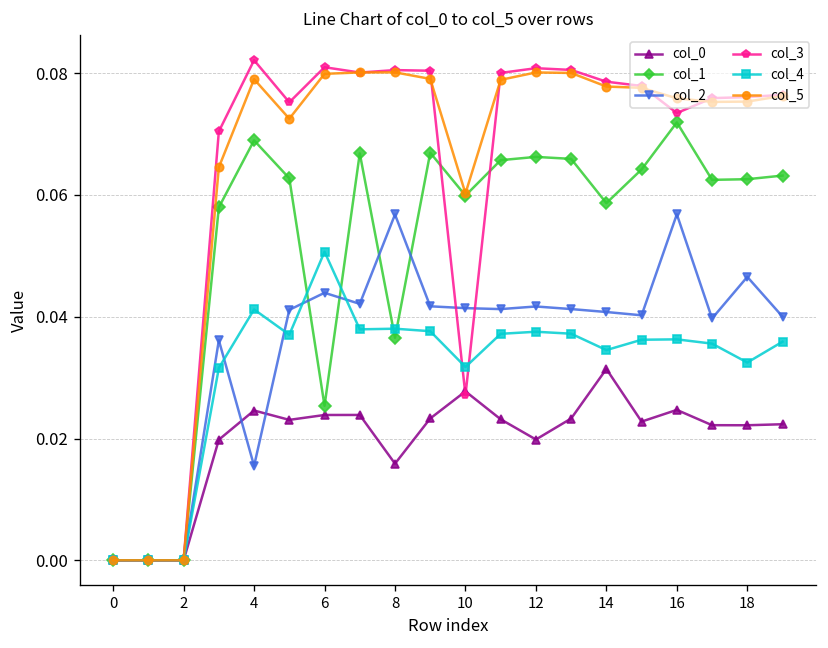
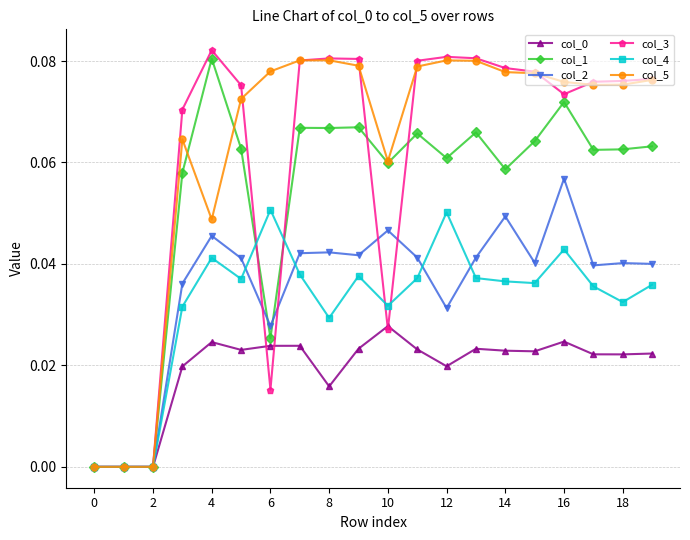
  {
    "col_0": {
      "4": 0.025,
      "6": 0.024,
      "8": 0.016,
      "10": 0.028,
      "12": 0.020,
-     "14": 0.031,
+     "14": 0.023,
      "16": 0.025,
      "18": 0.022
    },
    "col_1": {
-     "4": 0.069,
+     "4": 0.080,
      "6": 0.025,
-     "8": 0.037,
-     "12": 0.066,
+     "8": 0.067,
+     "12": 0.061,
      "14": 0.059,
      "16": 0.072,
      "18": 0.063
    },
    "col_2": {
-     "4": 0.016,
-     "6": 0.044,
-     "8": 0.057,
-     "10": 0.041,
-     "12": 0.042,
-     "14": 0.041,
+     "4": 0.046,
+     "6": 0.028,
+     "8": 0.042,
+     "10": 0.047,
+     "12": 0.031,
+     "14": 0.049,
      "16": 0.057,
-     "18": 0.047
+     "18": 0.040
    },
    "col_3": {
      "4": 0.082,
-     "6": 0.081,
+     "6": 0.015,
      "10": 0.027,
      "12": 0.081,
      "14": 0.079,
      "16": 0.073
    },
    "col_4": {
      "4": 0.041,
      "6": 0.051,
-     "8": 0.038,
+     "8": 0.029,
      "10": 0.032,
-     "12": 0.038,
-     "14": 0.035,
-     "16": 0.036,
+     "12": 0.050,
+     "14": 0.037,
+     "16": 0.043,
      "18": 0.032
    },
    "col_5": {
-     "4": 0.079,
-     "6": 0.080,
+     "4": 0.049,
+     "6": 0.078,
      "12": 0.080,
      "14": 0.078
    }
  }
